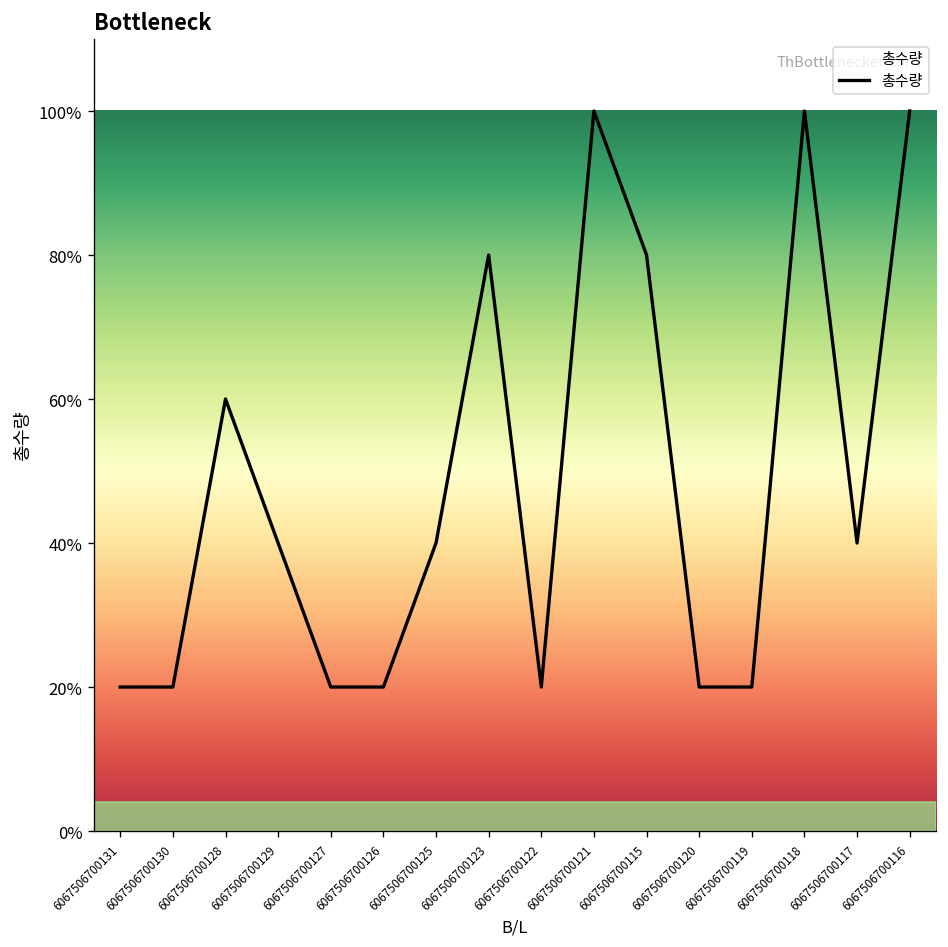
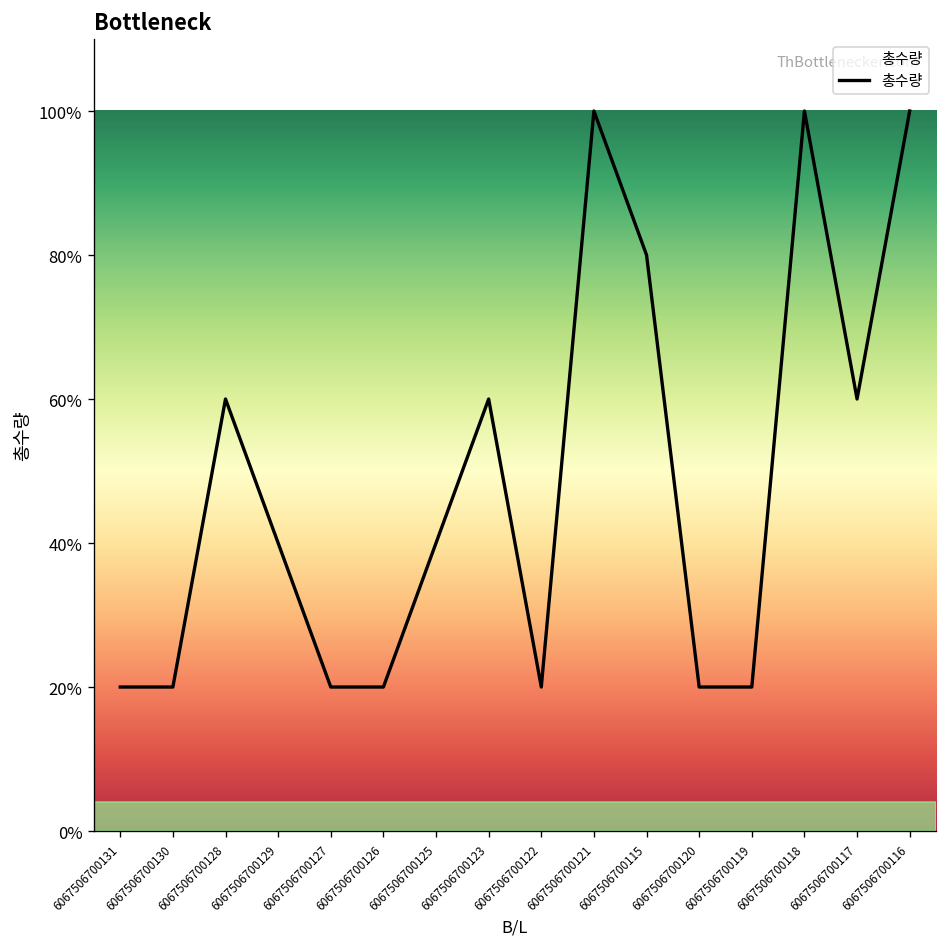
  {
    "6067506700131": "20%",
    "6067506700130": "20%",
    "6067506700128": "60%",
    "6067506700129": "40%",
    "6067506700127": "20%",
    "6067506700126": "20%",
    "6067506700125": "40%",
-   "6067506700123": "80%",
+   "6067506700123": "60%",
    "6067506700122": "20%",
    "6067506700121": "100%",
    "6067506700115": "80%",
    "6067506700120": "20%",
    "6067506700119": "20%",
    "6067506700118": "100%",
-   "6067506700117": "40%",
+   "6067506700117": "60%",
    "6067506700116": "100%"
  }
